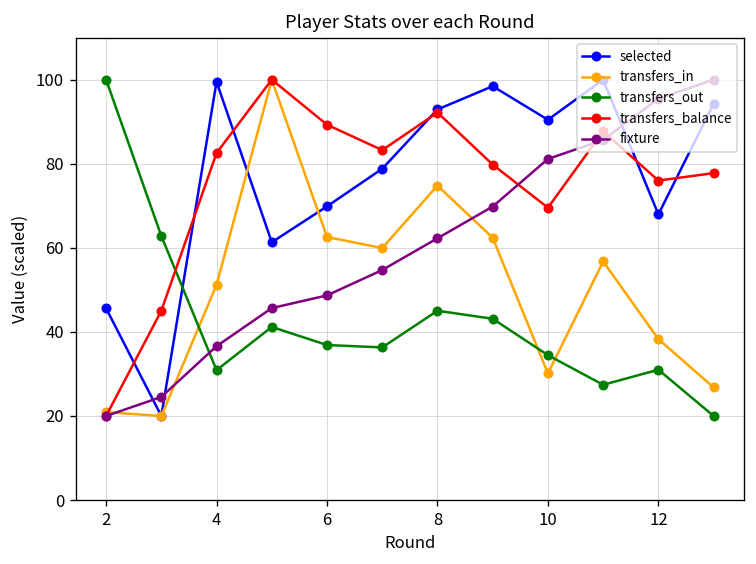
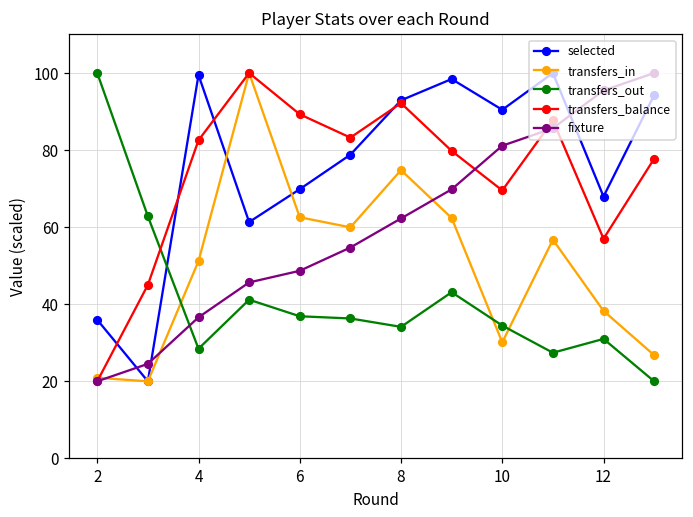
  {
    "selected": {
-     "2": 46,
+     "2": 36,
      "4": 99,
      "6": 70,
      "8": 93,
      "10": 90,
      "12": 68
    },
    "transfers_in": {
      "2": 21,
      "4": 51,
      "6": 63,
      "8": 75,
      "10": 30,
      "12": 38
    },
    "transfers_out": {
      "2": 100,
-     "4": 31,
+     "4": 28,
      "6": 37,
-     "8": 45,
+     "8": 34,
      "10": 34,
      "12": 31
    },
    "transfers_balance": {
      "4": 83,
      "6": 89,
      "8": 92,
      "10": 70,
-     "12": 76
+     "12": 57
    },
    "fixture": {
      "4": 37,
      "6": 49,
      "8": 62,
      "10": 81
    }
  }
